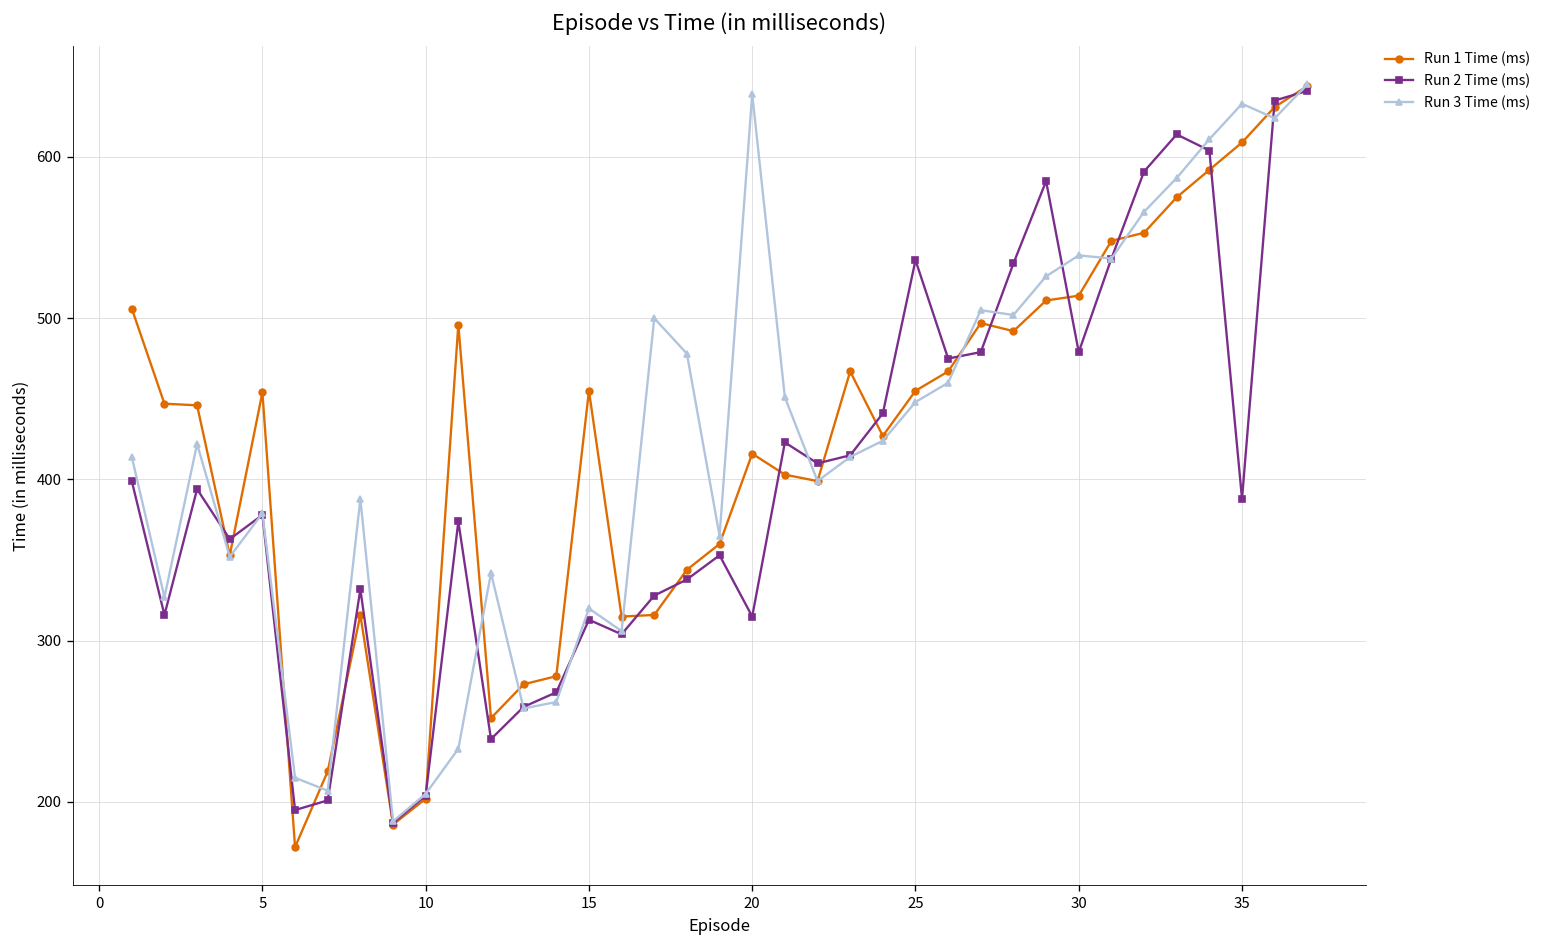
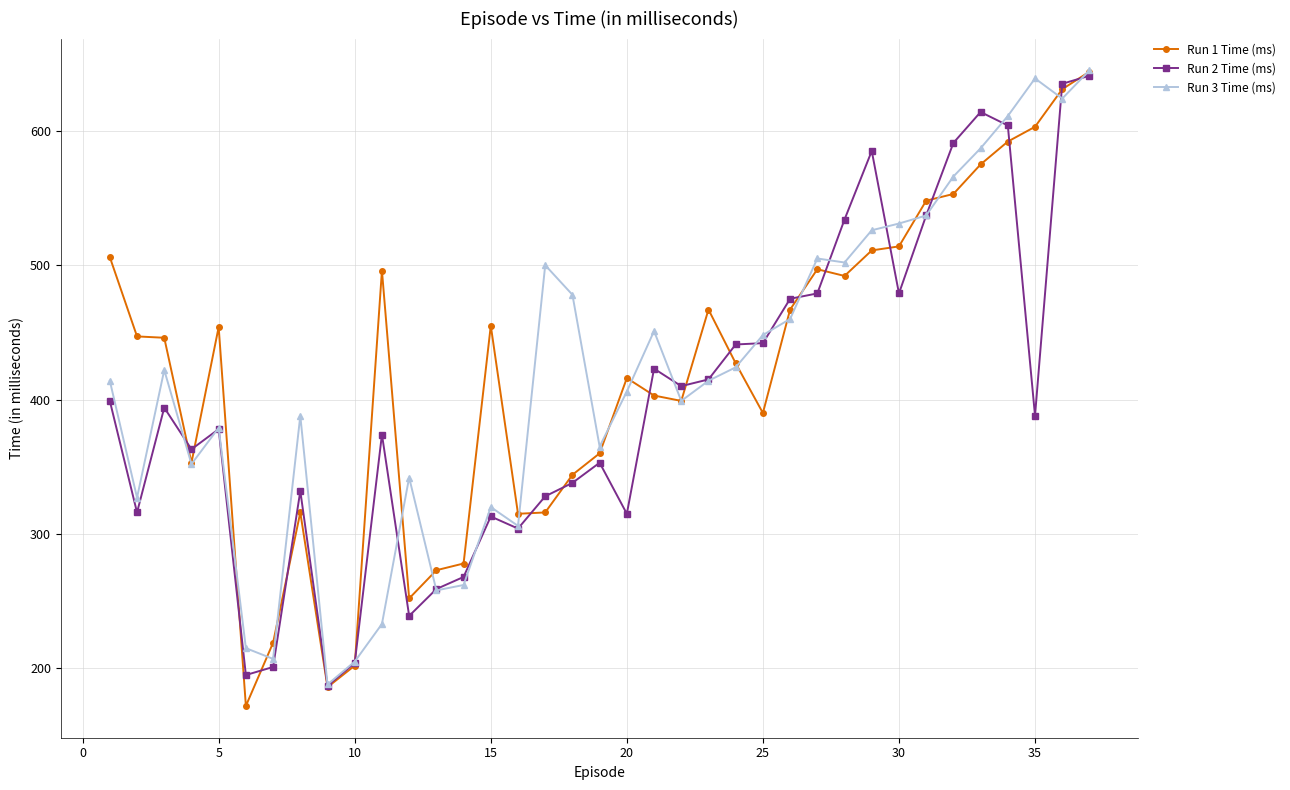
  {
    "Run 1 Time (ms)": {
      "5": 454,
      "10": 202,
      "15": 455,
      "20": 416,
-     "25": 455,
+     "25": 390,
      "30": 514,
-     "35": 609
+     "35": 603
    },
    "Run 2 Time (ms)": {
      "15": 313,
      "20": 315,
-     "25": 536,
+     "25": 442,
      "30": 479,
      "35": 388
    },
    "Run 3 Time (ms)": {
      "15": 320,
-     "20": 639,
+     "20": 406,
      "25": 448,
-     "30": 539,
-     "35": 633
+     "30": 531,
+     "35": 639
    }
  }
